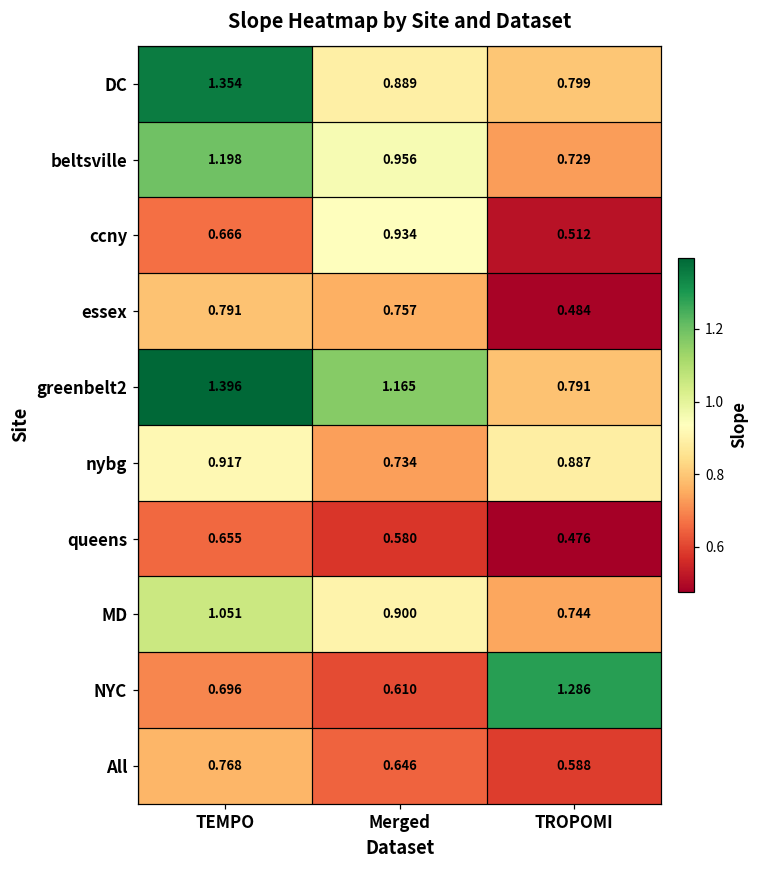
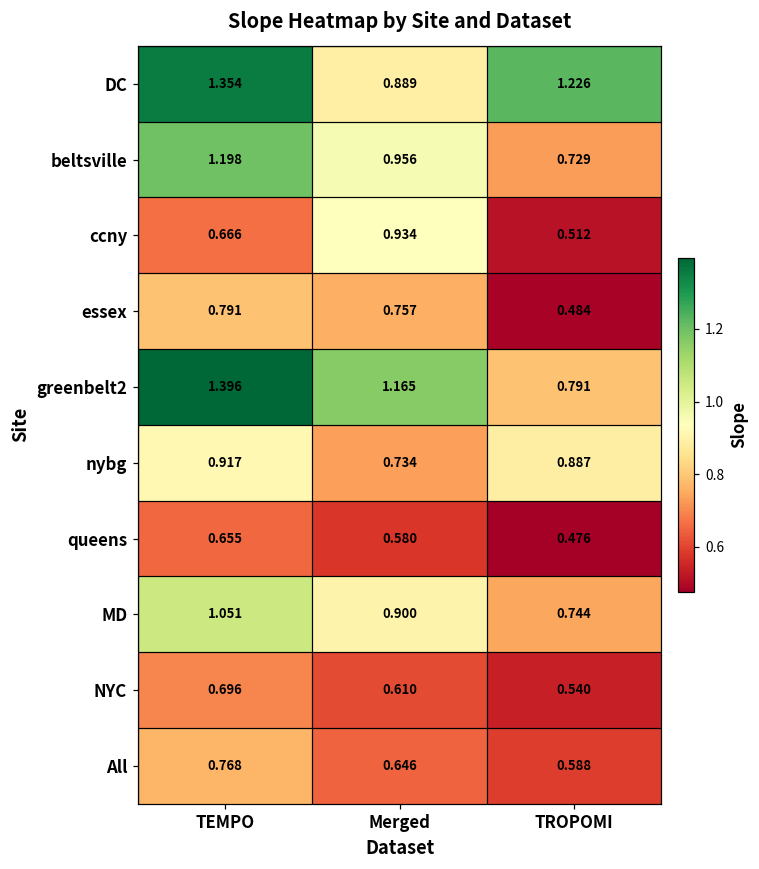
  {
    "DC": {
      "TEMPO": 1.354,
      "Merged": 0.889,
-     "TROPOMI": 0.799
+     "TROPOMI": 1.226
    },
    "beltsville": {
      "TEMPO": 1.198,
      "Merged": 0.956,
      "TROPOMI": 0.729
    },
    "ccny": {
      "TEMPO": 0.666,
      "Merged": 0.934,
      "TROPOMI": 0.512
    },
    "essex": {
      "TEMPO": 0.791,
      "Merged": 0.757,
      "TROPOMI": 0.484
    },
    "greenbelt2": {
      "TEMPO": 1.396,
      "Merged": 1.165,
      "TROPOMI": 0.791
    },
    "nybg": {
      "TEMPO": 0.917,
      "Merged": 0.734,
      "TROPOMI": 0.887
    },
    "queens": {
      "TEMPO": 0.655,
      "Merged": 0.580,
      "TROPOMI": 0.476
    },
    "MD": {
      "TEMPO": 1.051,
      "Merged": 0.900,
      "TROPOMI": 0.744
    },
    "NYC": {
      "TEMPO": 0.696,
      "Merged": 0.610,
-     "TROPOMI": 1.286
+     "TROPOMI": 0.540
    },
    "All": {
      "TEMPO": 0.768,
      "Merged": 0.646,
      "TROPOMI": 0.588
    }
  }
